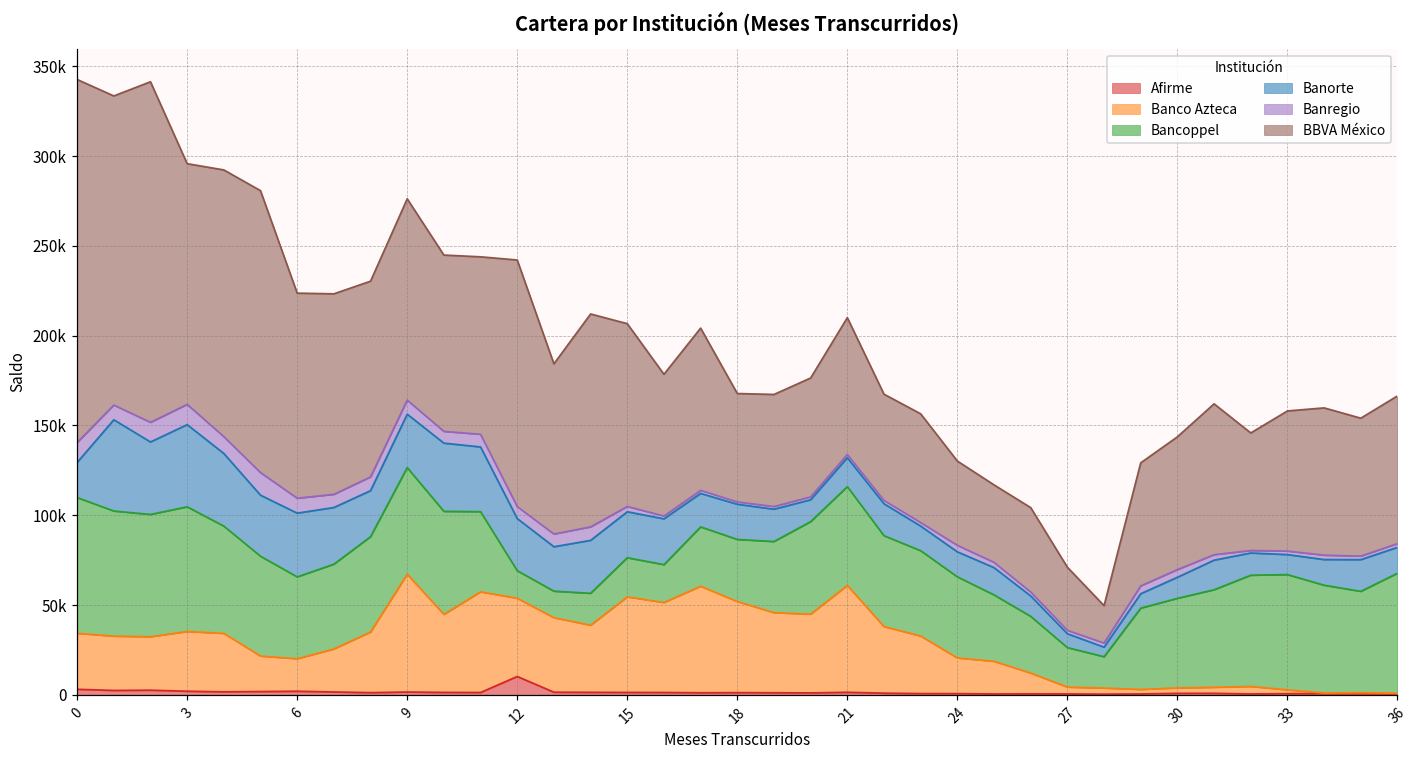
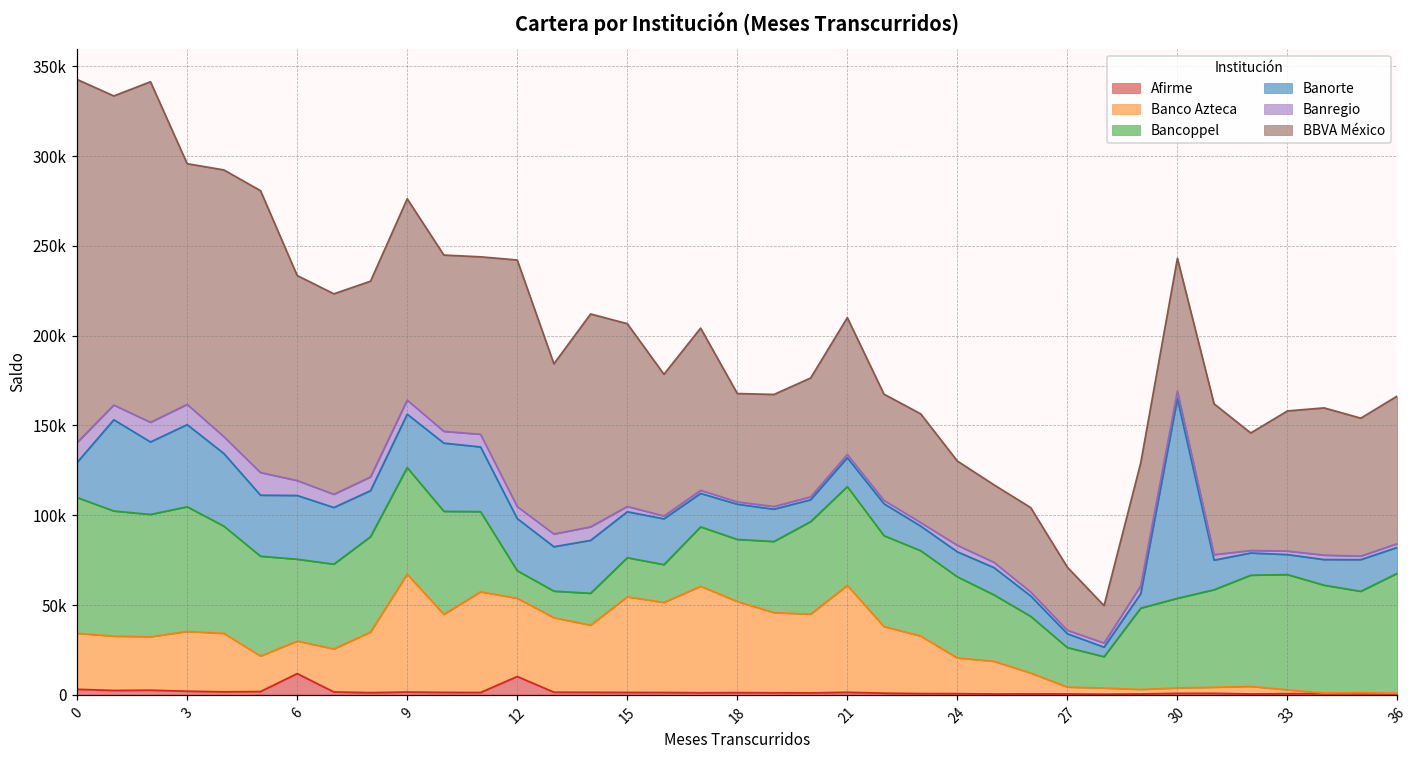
  {
    "Afirme": {
      "0": 3000,
      "3": 2000,
-     "6": 2000,
+     "6": 12000,
      "9": 2000,
      "12": 10000,
      "15": 1000,
      "18": 1000,
      "21": 1000,
      "24": 1000,
      "27": 0,
      "30": 1000,
      "33": 1000
    },
    "Banco Azteca": {
      "0": 31000,
      "3": 33000,
      "6": 18000,
      "9": 66000,
      "12": 44000,
      "15": 53000,
      "18": 51000,
      "21": 60000,
      "24": 20000,
      "27": 4000,
      "30": 3000,
      "33": 2000
    },
    "Bancoppel": {
      "0": 76000,
      "3": 69000,
      "6": 46000,
      "9": 59000,
      "12": 15000,
      "15": 22000,
      "18": 35000,
      "21": 55000,
      "24": 45000,
      "27": 22000,
      "30": 50000,
      "33": 64000,
      "36": 67000
    },
    "Banorte": {
      "0": 20000,
      "3": 46000,
      "6": 35000,
      "9": 30000,
      "12": 29000,
      "15": 26000,
      "21": 16000,
      "24": 14000,
      "27": 8000,
-     "30": 12000,
+     "30": 111000,
      "33": 11000,
      "36": 14000
    },
    "Banregio": {
      "0": 11000,
      "3": 11000,
      "6": 8000,
      "9": 8000,
      "12": 7000,
      "15": 3000,
      "21": 2000,
      "24": 4000,
      "27": 2000,
      "30": 4000,
      "33": 2000,
      "36": 2000
    },
    "BBVA México": {
      "0": 202000,
      "3": 134000,
      "6": 114000,
      "9": 112000,
      "12": 137000,
      "15": 102000,
      "18": 60000,
      "21": 76000,
      "24": 47000,
      "27": 35000,
      "30": 74000,
      "33": 78000,
      "36": 82000
    }
  }
